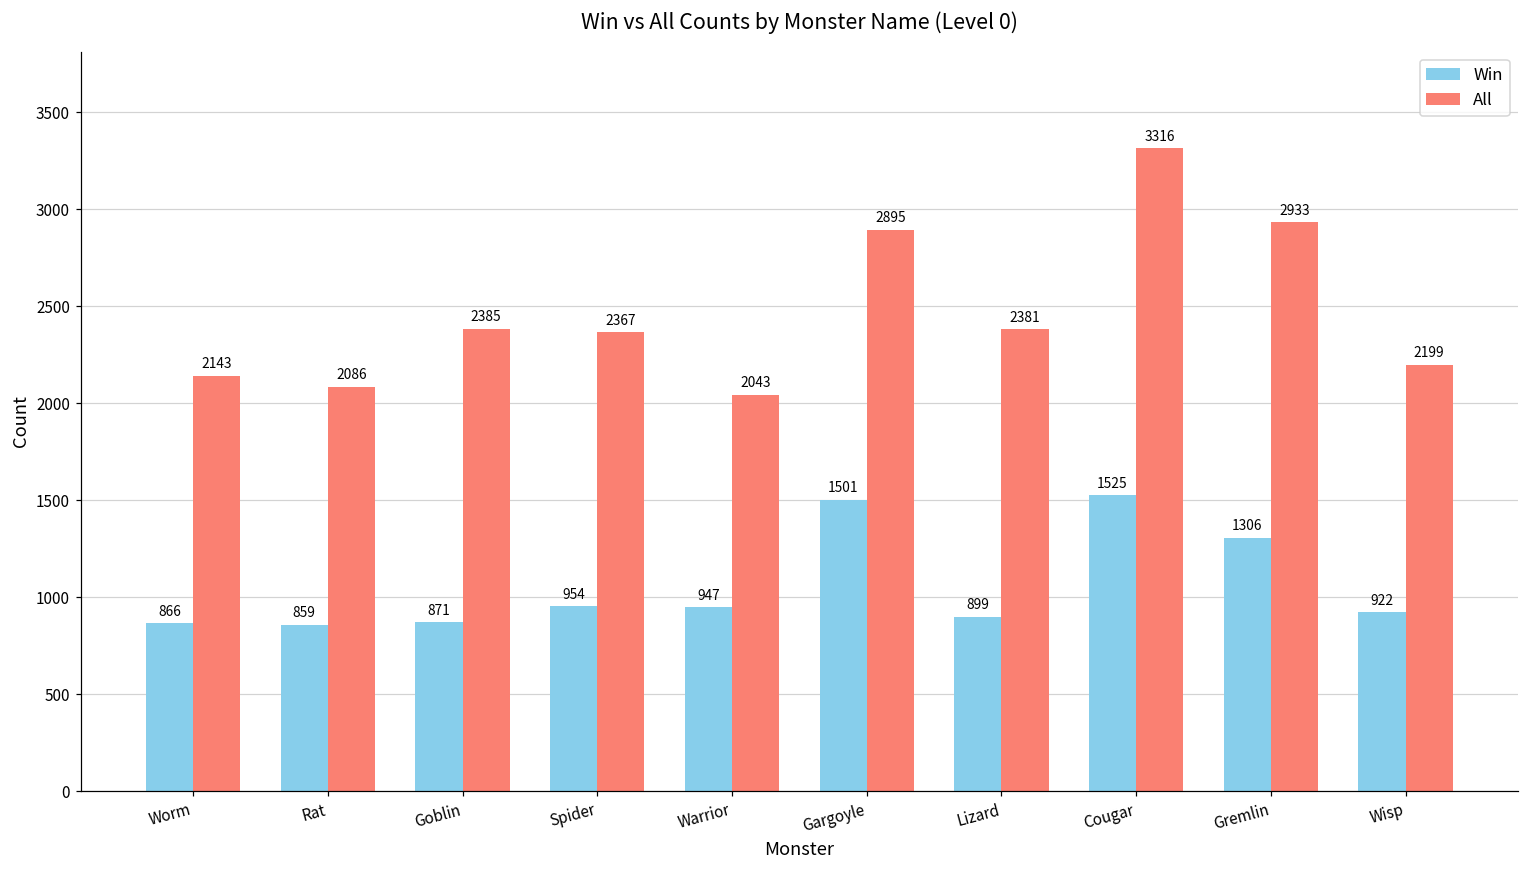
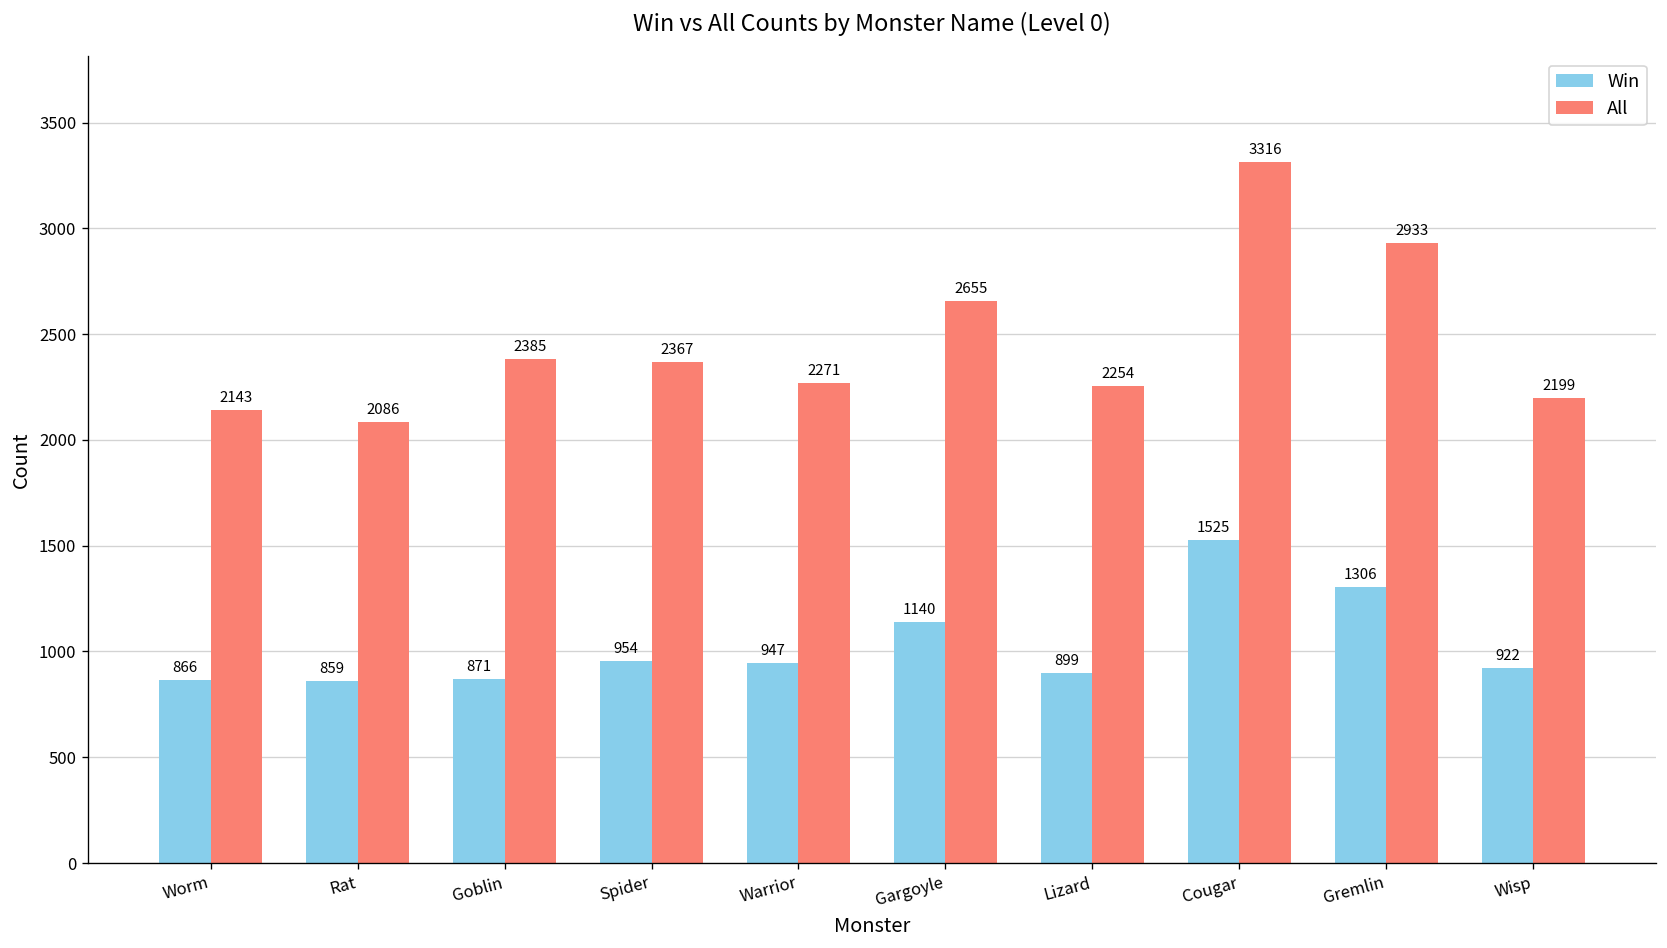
  {
    "Win": {
      "Worm": 866,
      "Rat": 859,
      "Goblin": 871,
      "Spider": 954,
      "Warrior": 947,
-     "Gargoyle": 1501,
+     "Gargoyle": 1140,
      "Lizard": 899,
      "Cougar": 1525,
      "Gremlin": 1306,
      "Wisp": 922
    },
    "All": {
      "Worm": 2143,
      "Rat": 2086,
      "Goblin": 2385,
      "Spider": 2367,
-     "Warrior": 2043,
-     "Gargoyle": 2895,
-     "Lizard": 2381,
+     "Warrior": 2271,
+     "Gargoyle": 2655,
+     "Lizard": 2254,
      "Cougar": 3316,
      "Gremlin": 2933,
      "Wisp": 2199
    }
  }
